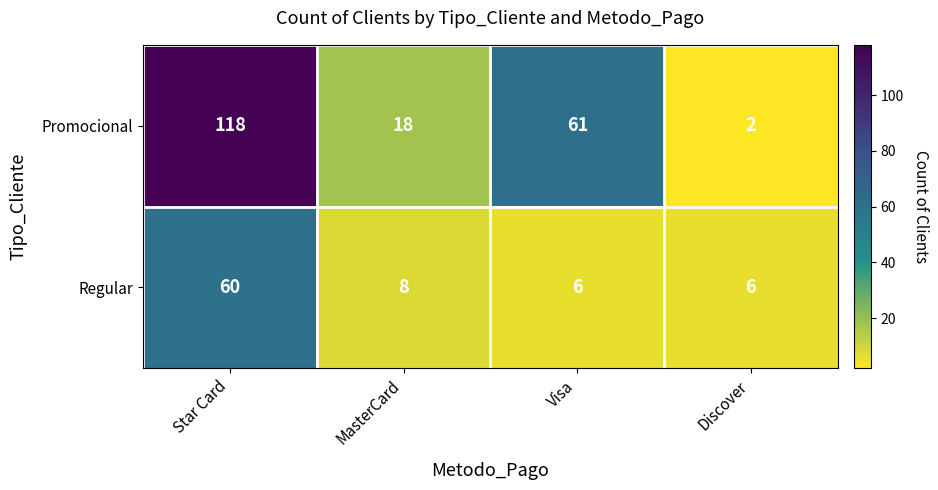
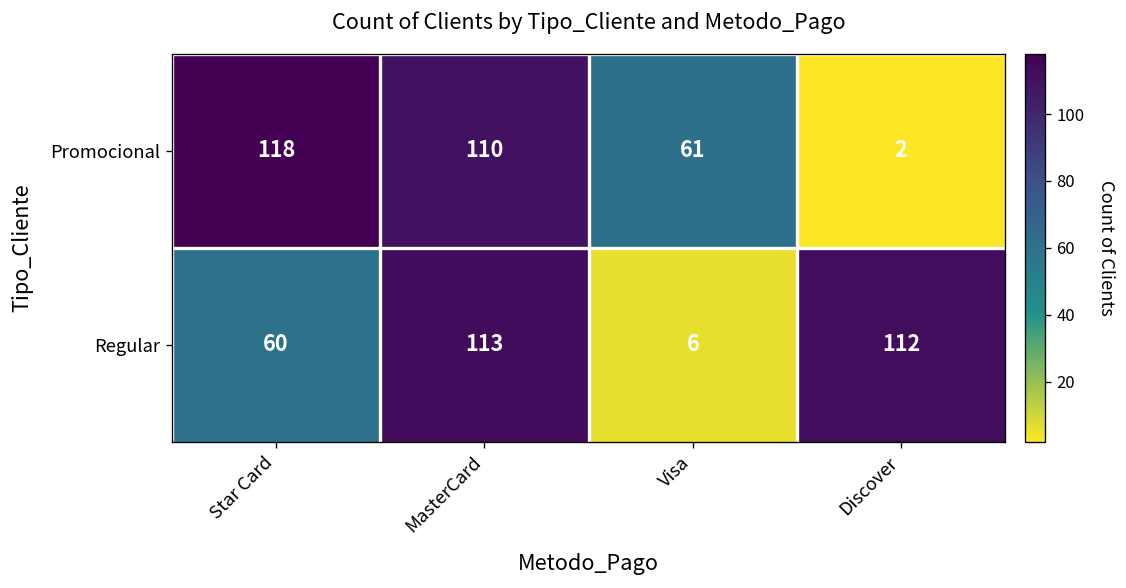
  {
    "Promocional": {
      "Star Card": 118,
-     "MasterCard": 18,
+     "MasterCard": 110,
      "Visa": 61,
      "Discover": 2
    },
    "Regular": {
      "Star Card": 60,
-     "MasterCard": 8,
+     "MasterCard": 113,
      "Visa": 6,
-     "Discover": 6
+     "Discover": 112
    }
  }
